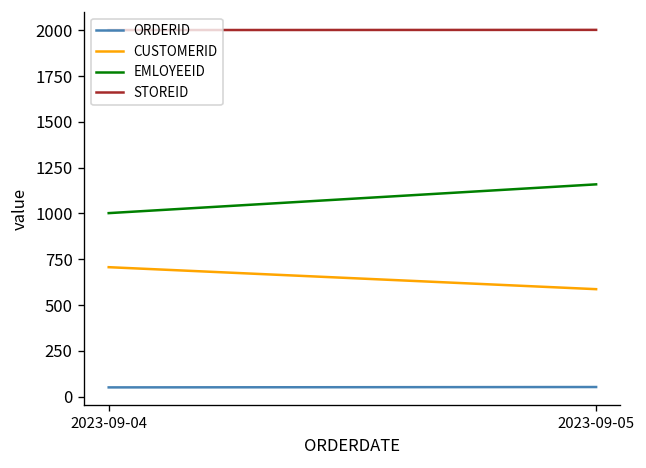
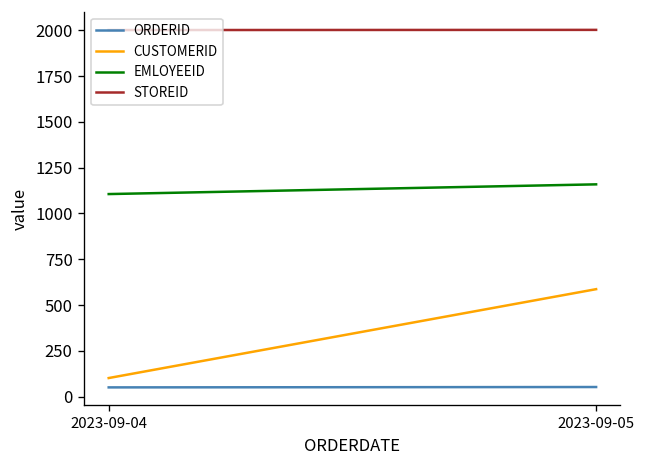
  {
    "ORDERID": {
      "2023-09-04": 50,
      "2023-09-05": 50
    },
    "CUSTOMERID": {
-     "2023-09-04": 710,
+     "2023-09-04": 100,
      "2023-09-05": 590
    },
    "EMLOYEEID": {
-     "2023-09-04": 1000,
+     "2023-09-04": 1110,
      "2023-09-05": 1160
    },
    "STOREID": {
      "2023-09-05": 2000
    }
  }
